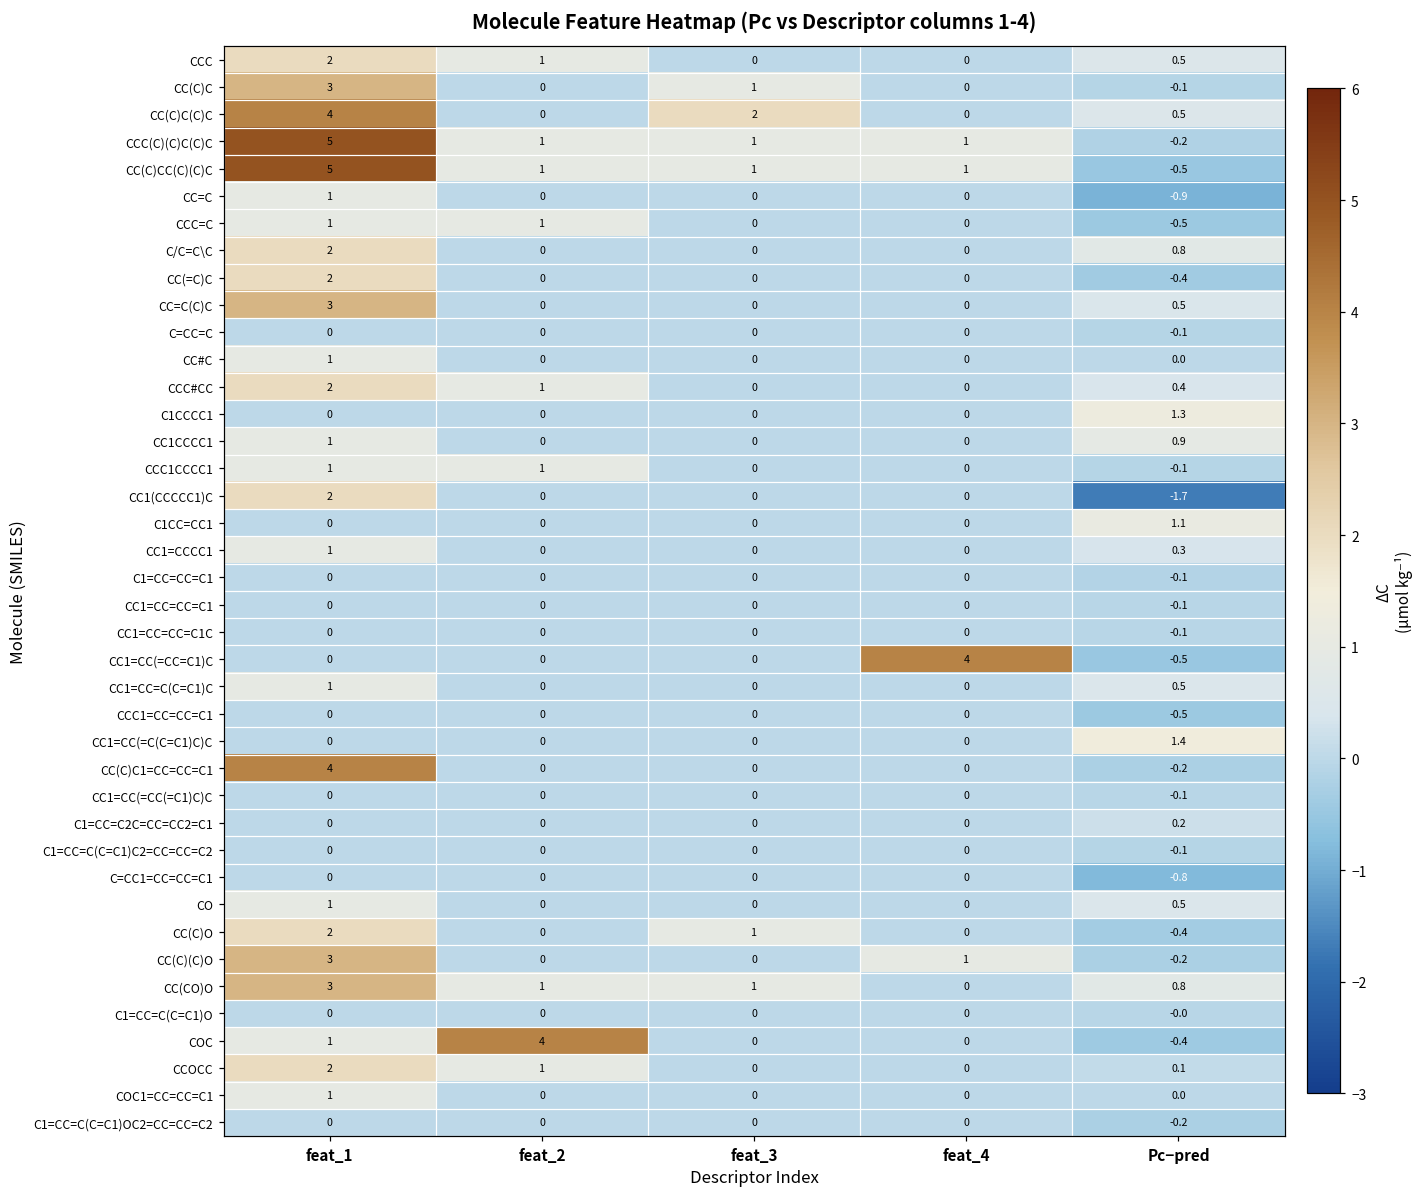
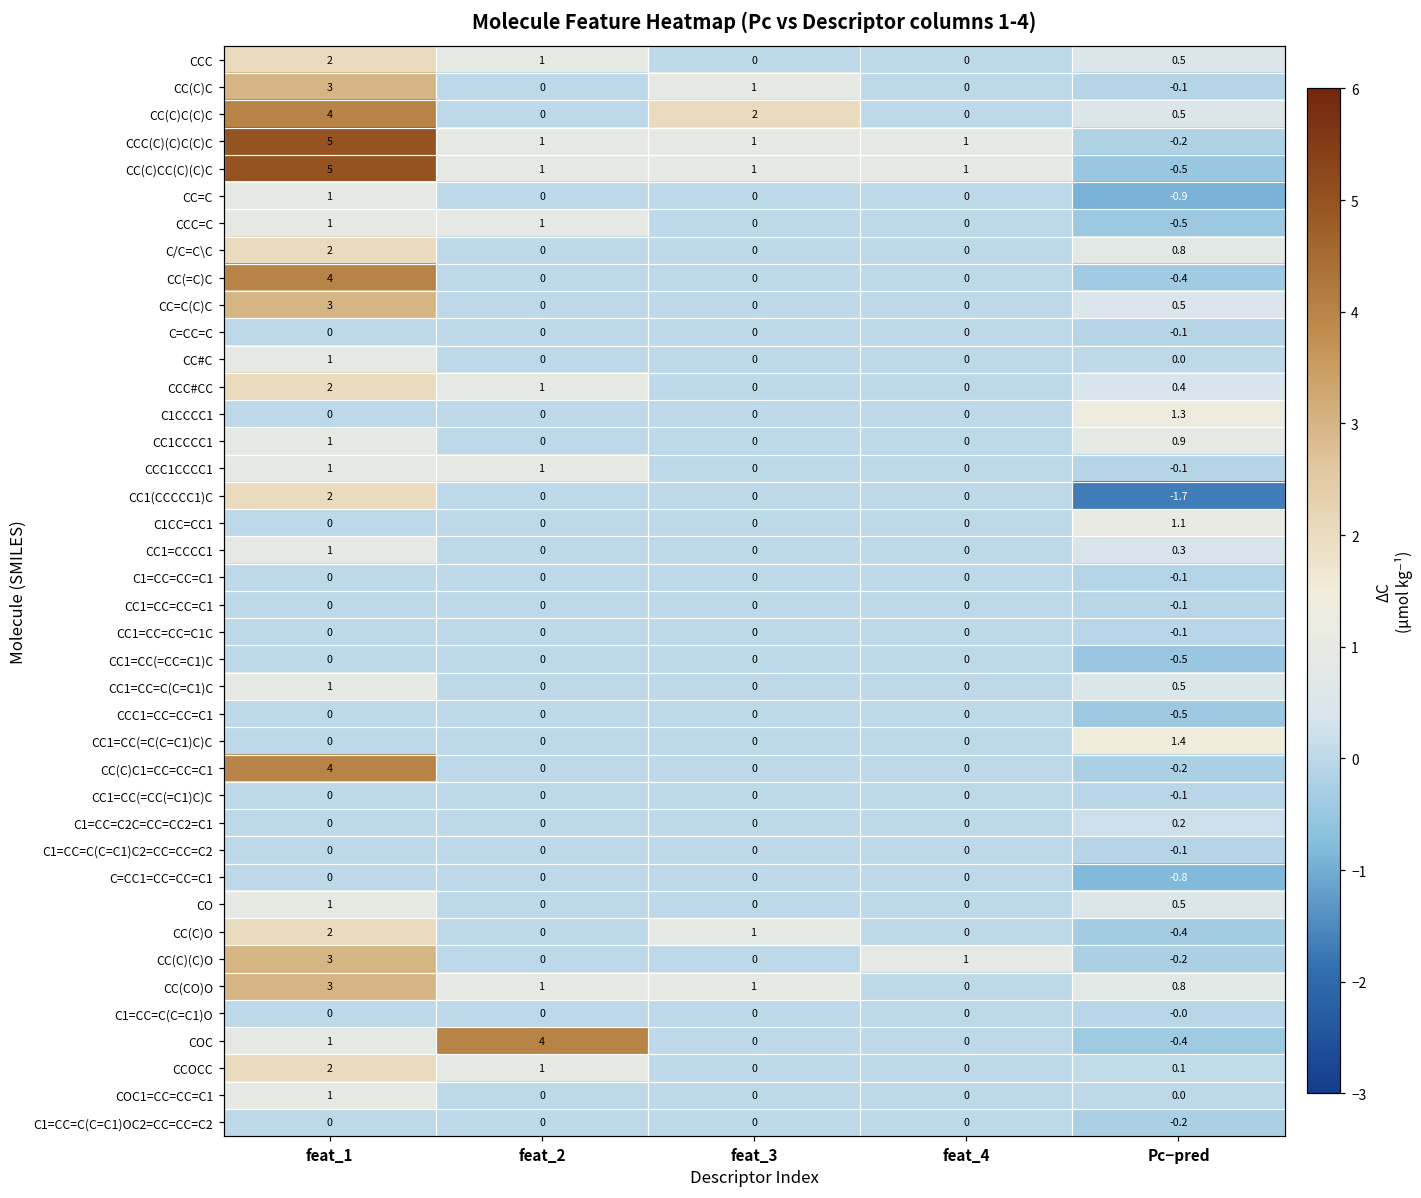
  {
    "CCC": {
      "feat_1": 2,
      "feat_2": 1,
      "feat_3": 0,
      "feat_4": 0,
      "Pc−pred": 0.5
    },
    "CC(C)C": {
      "feat_1": 3,
      "feat_2": 0,
      "feat_3": 1,
      "feat_4": 0,
      "Pc−pred": -0.1
    },
    "CC(C)C(C)C": {
      "feat_1": 4,
      "feat_2": 0,
      "feat_3": 2,
      "feat_4": 0,
      "Pc−pred": 0.5
    },
    "CCC(C)(C)C(C)C": {
      "feat_1": 5,
      "feat_2": 1,
      "feat_3": 1,
      "feat_4": 1,
      "Pc−pred": -0.2
    },
    "CC(C)CC(C)(C)C": {
      "feat_1": 5,
      "feat_2": 1,
      "feat_3": 1,
      "feat_4": 1,
      "Pc−pred": -0.5
    },
    "CC=C": {
      "feat_1": 1,
      "feat_2": 0,
      "feat_3": 0,
      "feat_4": 0,
      "Pc−pred": -0.9
    },
    "CCC=C": {
      "feat_1": 1,
      "feat_2": 1,
      "feat_3": 0,
      "feat_4": 0,
      "Pc−pred": -0.5
    },
    "C/C=C\\C": {
      "feat_1": 2,
      "feat_2": 0,
      "feat_3": 0,
      "feat_4": 0,
      "Pc−pred": 0.8
    },
    "CC(=C)C": {
-     "feat_1": 2,
+     "feat_1": 4,
      "feat_2": 0,
      "feat_3": 0,
      "feat_4": 0,
      "Pc−pred": -0.4
    },
    "CC=C(C)C": {
      "feat_1": 3,
      "feat_2": 0,
      "feat_3": 0,
      "feat_4": 0,
      "Pc−pred": 0.5
    },
    "C=CC=C": {
      "feat_1": 0,
      "feat_2": 0,
      "feat_3": 0,
      "feat_4": 0,
      "Pc−pred": -0.1
    },
    "CC#C": {
      "feat_1": 1,
      "feat_2": 0,
      "feat_3": 0,
      "feat_4": 0,
      "Pc−pred": 0.0
    },
    "CCC#CC": {
      "feat_1": 2,
      "feat_2": 1,
      "feat_3": 0,
      "feat_4": 0,
      "Pc−pred": 0.4
    },
    "C1CCCC1": {
      "feat_1": 0,
      "feat_2": 0,
      "feat_3": 0,
      "feat_4": 0,
      "Pc−pred": 1.3
    },
    "CC1CCCC1": {
      "feat_1": 1,
      "feat_2": 0,
      "feat_3": 0,
      "feat_4": 0,
      "Pc−pred": 0.9
    },
    "CCC1CCCC1": {
      "feat_1": 1,
      "feat_2": 1,
      "feat_3": 0,
      "feat_4": 0,
      "Pc−pred": -0.1
    },
    "CC1(CCCCC1)C": {
      "feat_1": 2,
      "feat_2": 0,
      "feat_3": 0,
      "feat_4": 0,
      "Pc−pred": -1.7
    },
    "C1CC=CC1": {
      "feat_1": 0,
      "feat_2": 0,
      "feat_3": 0,
      "feat_4": 0,
      "Pc−pred": 1.1
    },
    "CC1=CCCC1": {
      "feat_1": 1,
      "feat_2": 0,
      "feat_3": 0,
      "feat_4": 0,
      "Pc−pred": 0.3
    },
    "C1=CC=CC=C1": {
      "feat_1": 0,
      "feat_2": 0,
      "feat_3": 0,
      "feat_4": 0,
      "Pc−pred": -0.1
    },
    "CC1=CC=CC=C1": {
      "feat_1": 0,
      "feat_2": 0,
      "feat_3": 0,
      "feat_4": 0,
      "Pc−pred": -0.1
    },
    "CC1=CC=CC=C1C": {
      "feat_1": 0,
      "feat_2": 0,
      "feat_3": 0,
      "feat_4": 0,
      "Pc−pred": -0.1
    },
    "CC1=CC(=CC=C1)C": {
      "feat_1": 0,
      "feat_2": 0,
      "feat_3": 0,
-     "feat_4": 4,
+     "feat_4": 0,
      "Pc−pred": -0.5
    },
    "CC1=CC=C(C=C1)C": {
      "feat_1": 1,
      "feat_2": 0,
      "feat_3": 0,
      "feat_4": 0,
      "Pc−pred": 0.5
    },
    "CCC1=CC=CC=C1": {
      "feat_1": 0,
      "feat_2": 0,
      "feat_3": 0,
      "feat_4": 0,
      "Pc−pred": -0.5
    },
    "CC1=CC(=C(C=C1)C)C": {
      "feat_1": 0,
      "feat_2": 0,
      "feat_3": 0,
      "feat_4": 0,
      "Pc−pred": 1.4
    },
    "CC(C)C1=CC=CC=C1": {
      "feat_1": 4,
      "feat_2": 0,
      "feat_3": 0,
      "feat_4": 0,
      "Pc−pred": -0.2
    },
    "CC1=CC(=CC(=C1)C)C": {
      "feat_1": 0,
      "feat_2": 0,
      "feat_3": 0,
      "feat_4": 0,
      "Pc−pred": -0.1
    },
    "C1=CC=C2C=CC=CC2=C1": {
      "feat_1": 0,
      "feat_2": 0,
      "feat_3": 0,
      "feat_4": 0,
      "Pc−pred": 0.2
    },
    "C1=CC=C(C=C1)C2=CC=CC=C2": {
      "feat_1": 0,
      "feat_2": 0,
      "feat_3": 0,
      "feat_4": 0,
      "Pc−pred": -0.1
    },
    "C=CC1=CC=CC=C1": {
      "feat_1": 0,
      "feat_2": 0,
      "feat_3": 0,
      "feat_4": 0,
      "Pc−pred": -0.8
    },
    "CO": {
      "feat_1": 1,
      "feat_2": 0,
      "feat_3": 0,
      "feat_4": 0,
      "Pc−pred": 0.5
    },
    "CC(C)O": {
      "feat_1": 2,
      "feat_2": 0,
      "feat_3": 1,
      "feat_4": 0,
      "Pc−pred": -0.4
    },
    "CC(C)(C)O": {
      "feat_1": 3,
      "feat_2": 0,
      "feat_3": 0,
      "feat_4": 1,
      "Pc−pred": -0.2
    },
    "CC(CO)O": {
      "feat_1": 3,
      "feat_2": 1,
      "feat_3": 1,
      "feat_4": 0,
      "Pc−pred": 0.8
    },
    "C1=CC=C(C=C1)O": {
      "feat_1": 0,
      "feat_2": 0,
      "feat_3": 0,
      "feat_4": 0,
      "Pc−pred": -0.0
    },
    "COC": {
      "feat_1": 1,
      "feat_2": 4,
      "feat_3": 0,
      "feat_4": 0,
      "Pc−pred": -0.4
    },
    "CCOCC": {
      "feat_1": 2,
      "feat_2": 1,
      "feat_3": 0,
      "feat_4": 0,
      "Pc−pred": 0.1
    },
    "COC1=CC=CC=C1": {
      "feat_1": 1,
      "feat_2": 0,
      "feat_3": 0,
      "feat_4": 0,
      "Pc−pred": 0.0
    },
    "C1=CC=C(C=C1)OC2=CC=CC=C2": {
      "feat_1": 0,
      "feat_2": 0,
      "feat_3": 0,
      "feat_4": 0,
      "Pc−pred": -0.2
    }
  }
